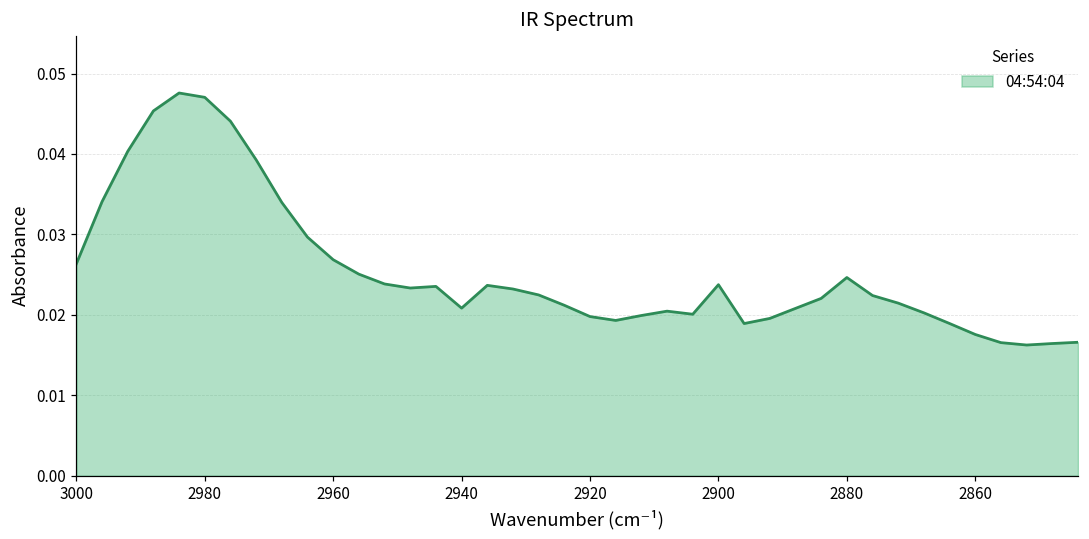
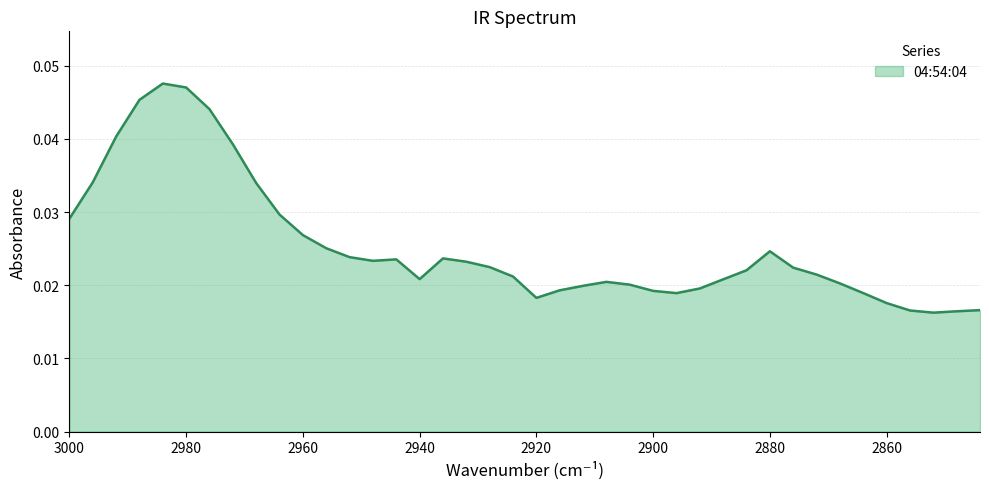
  {
-   "3000": 0.026,
+   "3000": 0.029,
    "2980": 0.047,
    "2960": 0.027,
    "2940": 0.021,
-   "2920": 0.020,
-   "2900": 0.024,
+   "2920": 0.018,
+   "2900": 0.019,
    "2880": 0.025,
    "2860": 0.018
  }
